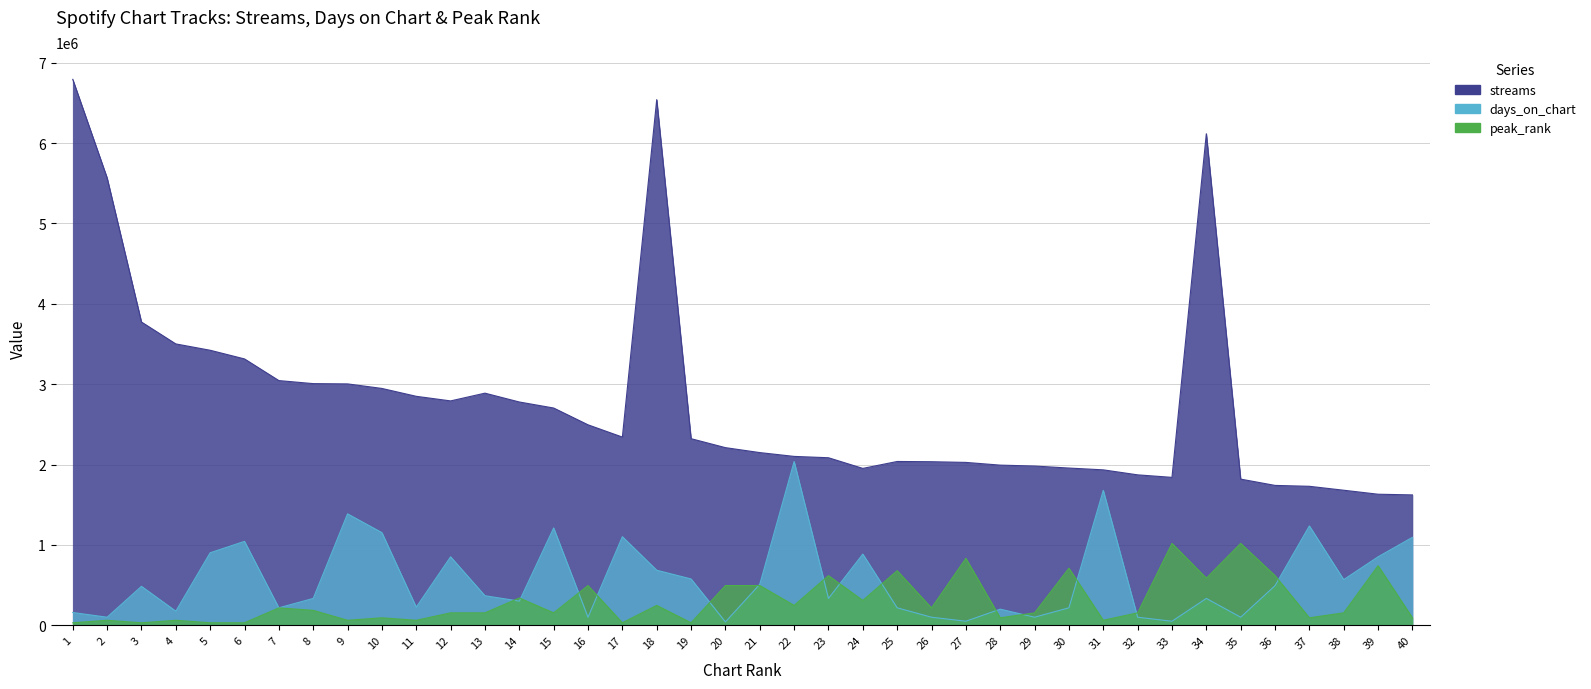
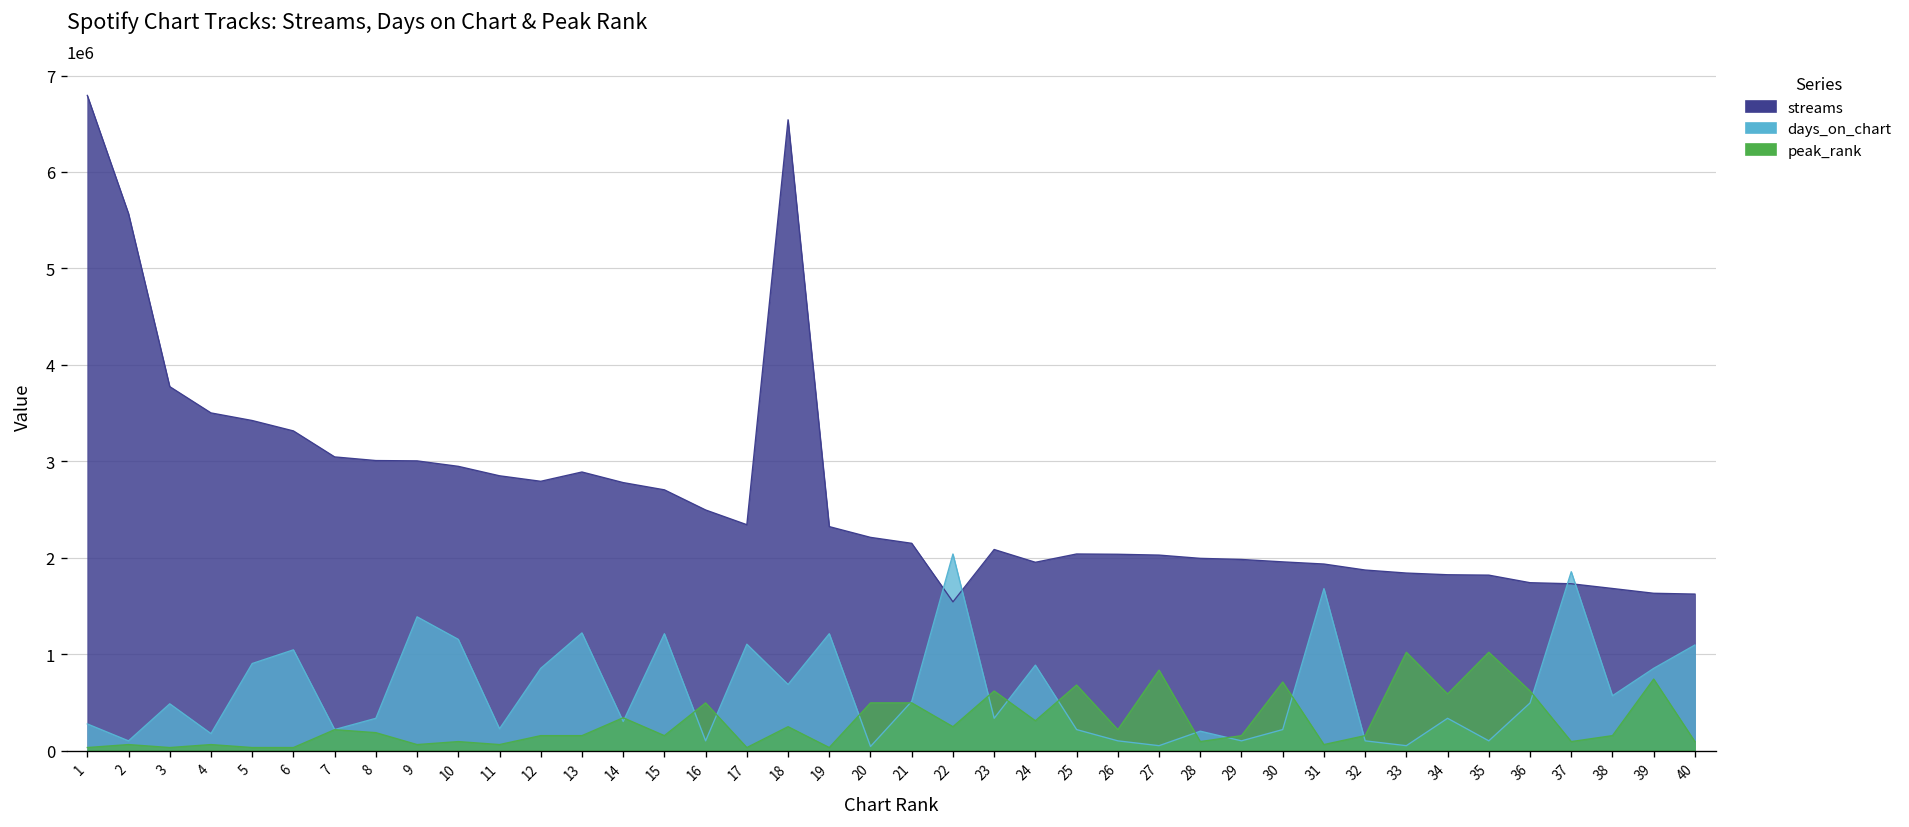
  {
    "streams": {
      "1": 6800000,
      "2": 5600000,
      "3": 3800000,
      "4": 3500000,
      "5": 3400000,
      "6": 3300000,
      "7": 3000000,
      "8": 3000000,
      "9": 3000000,
      "10": 2900000,
      "11": 2800000,
      "12": 2800000,
      "13": 2900000,
      "14": 2800000,
      "15": 2700000,
      "16": 2500000,
      "17": 2300000,
      "18": 6500000,
      "19": 2300000,
      "20": 2200000,
      "21": 2100000,
-     "22": 2100000,
+     "22": 1500000,
      "23": 2100000,
      "24": 2000000,
      "25": 2000000,
      "26": 2000000,
      "27": 2000000,
      "28": 2000000,
      "29": 2000000,
      "30": 2000000,
      "31": 1900000,
      "32": 1900000,
      "33": 1800000,
-     "34": 6100000,
+     "34": 1800000,
      "35": 1800000,
      "36": 1700000,
      "37": 1700000,
      "38": 1700000,
      "39": 1600000,
      "40": 1600000
    },
    "days_on_chart": {
-     "1": 200000,
+     "1": 300000,
      "2": 100000,
      "3": 500000,
      "4": 200000,
      "5": 900000,
      "6": 1000000,
      "8": 300000,
      "9": 1400000,
      "10": 1200000,
      "11": 200000,
      "12": 900000,
-     "13": 400000,
+     "13": 1200000,
      "14": 300000,
      "15": 1200000,
      "16": 100000,
      "17": 1100000,
      "18": 700000,
-     "19": 600000,
+     "19": 1200000,
      "20": 0,
      "22": 2000000,
      "23": 300000,
      "24": 900000,
      "25": 200000,
      "26": 100000,
      "27": 100000,
      "28": 200000,
      "29": 100000,
      "30": 200000,
      "31": 1700000,
      "32": 100000,
      "33": 100000,
      "34": 300000,
      "35": 100000,
      "36": 500000,
-     "37": 1200000,
+     "37": 1900000,
      "38": 600000,
      "39": 900000,
      "40": 1100000
    },
    "peak_rank": {
      "1": 0,
      "2": 100000,
      "3": 0,
      "4": 100000,
      "5": 0,
      "6": 0,
      "8": 200000,
      "9": 100000,
      "10": 100000,
      "11": 100000,
      "12": 200000,
      "13": 200000,
      "14": 300000,
      "15": 200000,
      "16": 500000,
      "17": 0,
      "18": 200000,
      "19": 0,
      "20": 500000,
      "22": 200000,
      "23": 600000,
      "24": 300000,
      "25": 700000,
      "26": 200000,
      "27": 800000,
      "28": 100000,
      "29": 200000,
      "30": 700000,
      "31": 100000,
      "32": 200000,
      "33": 1000000,
      "34": 600000,
      "35": 1000000,
      "36": 600000,
      "37": 100000,
      "38": 200000,
      "39": 700000,
      "40": 100000
    }
  }
